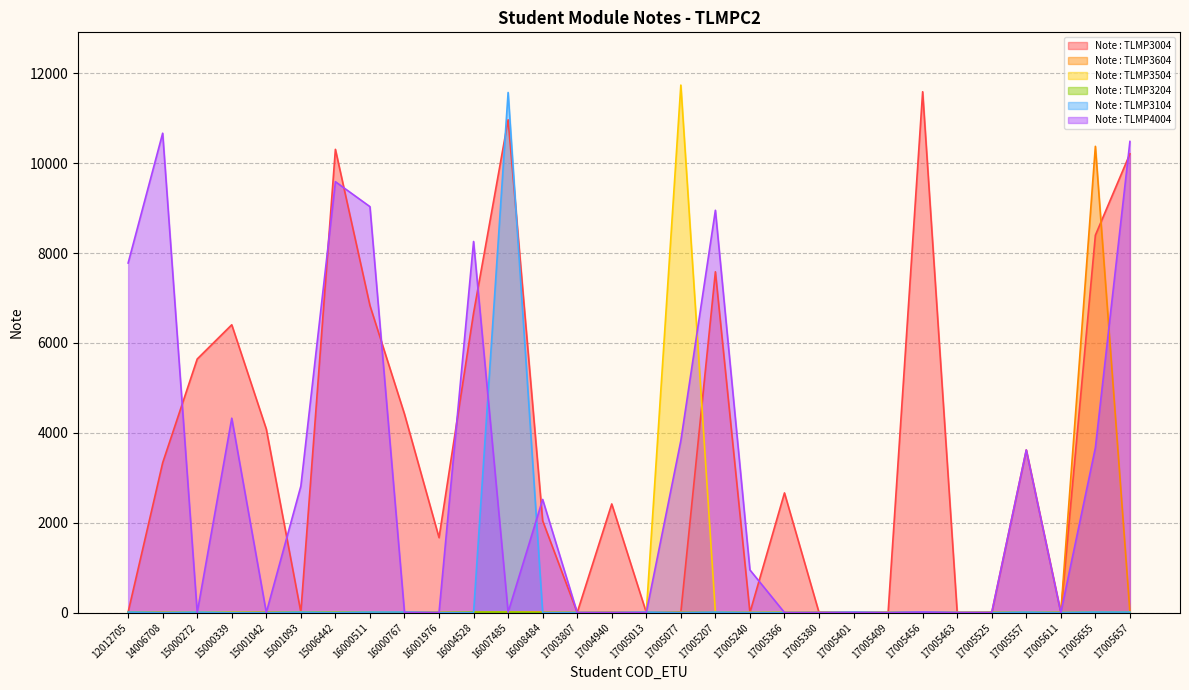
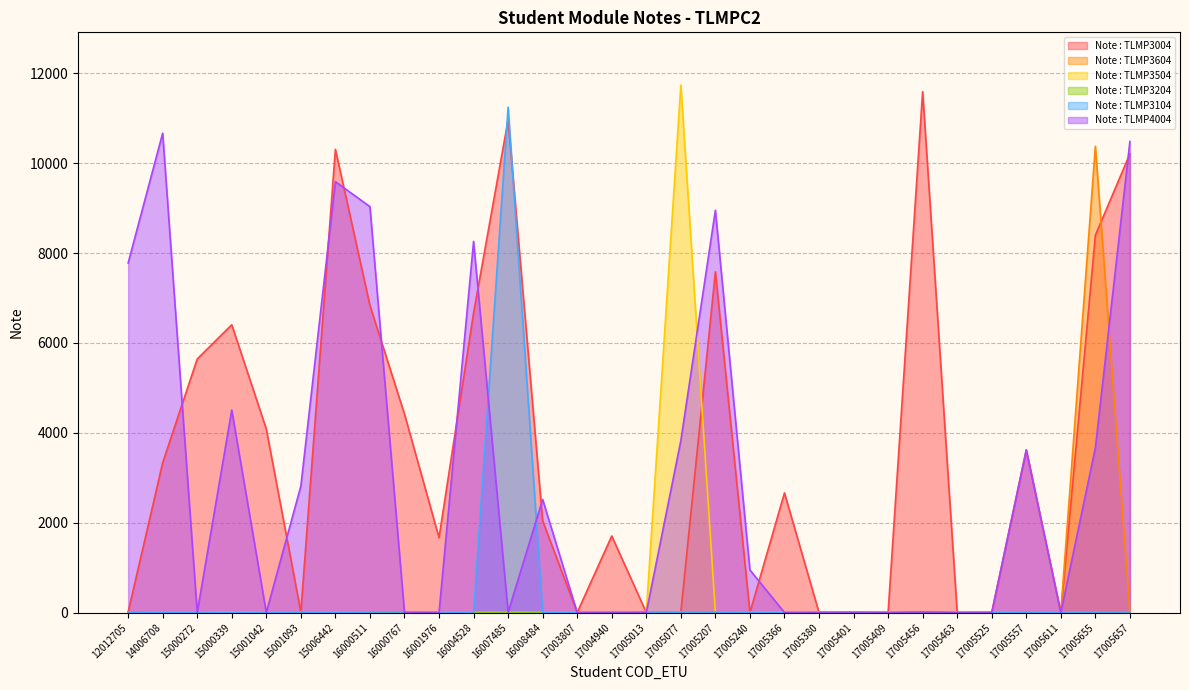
  {
    "Note : TLMP3004": {
      "14006708": 3300,
      "15000272": 5600,
      "15000339": 6400,
      "15001042": 4100,
      "15006442": 10300,
      "16000511": 6800,
      "16000767": 4400,
      "16001976": 1700,
      "16004528": 6700,
      "16007485": 11000,
      "16008484": 2000,
-     "17004940": 2400,
+     "17004940": 1700,
      "17005207": 7600,
      "17005366": 2700,
      "17005456": 11600,
      "17005655": 8400,
      "17005657": 10200
    },
    "Note : TLMP3104": {
-     "16007485": 11600
+     "16007485": 11200
    },
    "Note : TLMP4004": {
      "12012705": 7800,
      "14006708": 10700,
-     "15000339": 4300,
+     "15000339": 4500,
      "15001093": 2800,
      "15006442": 9600,
      "16000511": 9000,
      "16004528": 8300,
      "16008484": 2500,
      "17005077": 3800,
      "17005207": 9000,
      "17005240": 900,
      "17005655": 3700,
      "17005657": 10500
    }
  }
